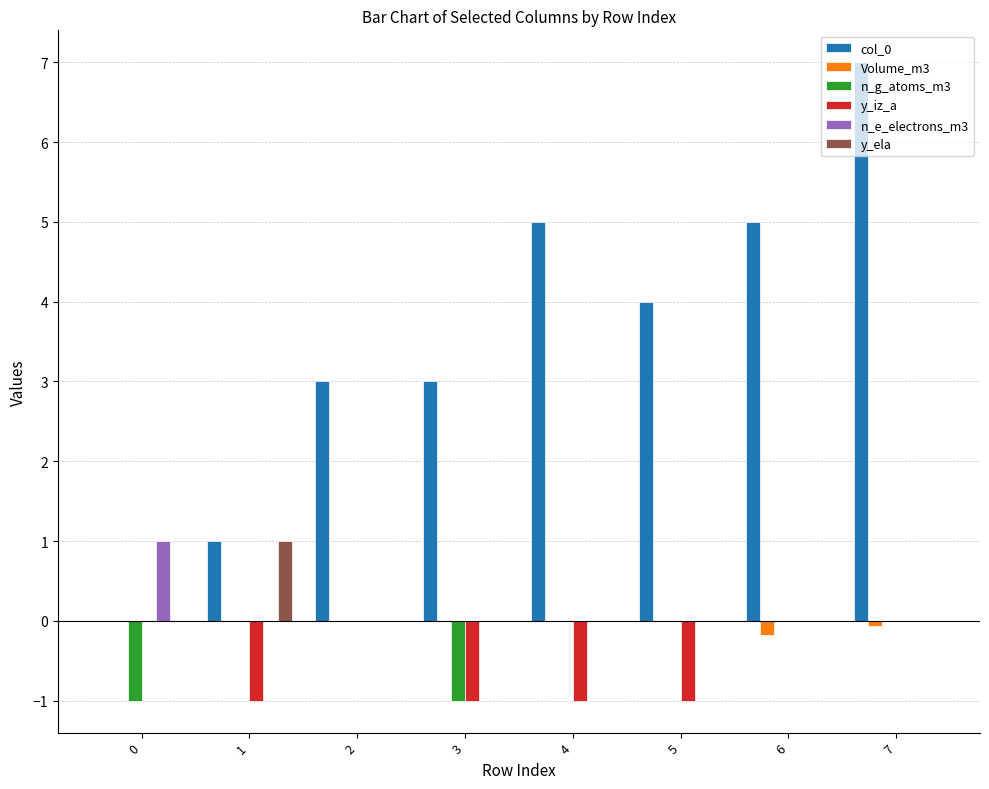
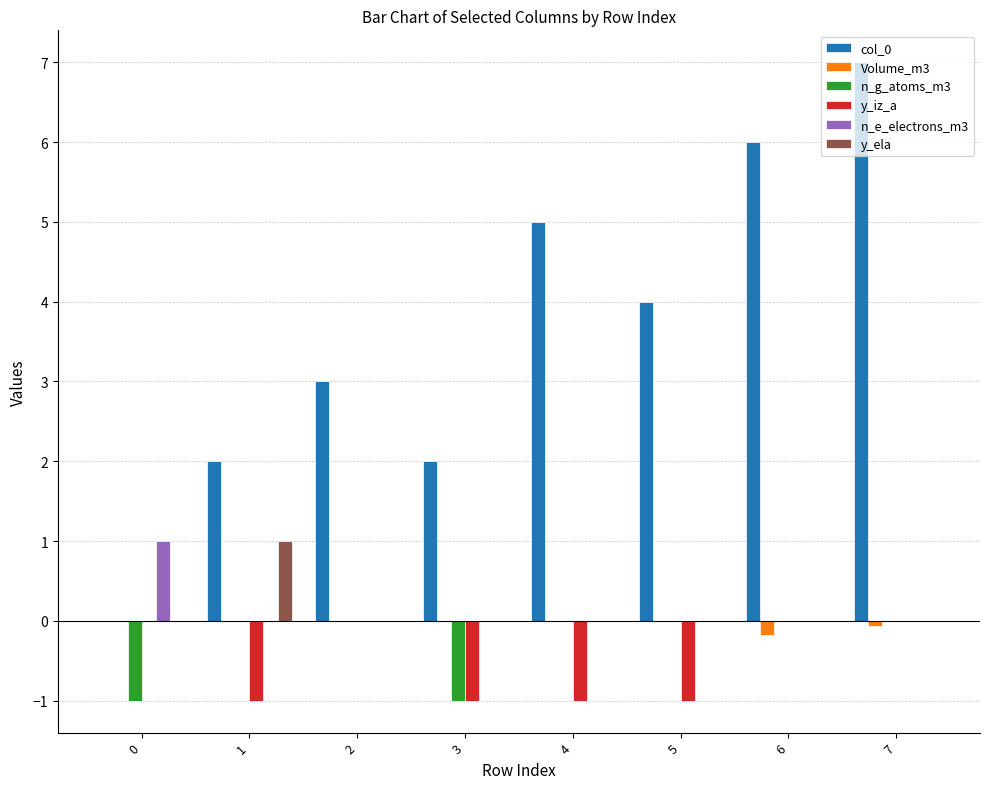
  {
    "col_0": {
      "0": 0,
-     "1": 1,
+     "1": 2,
      "2": 3,
-     "3": 3,
+     "3": 2,
      "4": 5,
      "5": 4,
-     "6": 5
+     "6": 6
    },
    "Volume_m3": {
      "0": 0,
      "1": 0,
      "2": 0,
      "3": 0,
      "4": 0,
      "5": 0,
      "6": -0.2,
      "7": -0.1
    },
    "n_g_atoms_m3": {
      "0": -1,
      "1": 0,
      "2": 0,
      "3": -1,
      "4": 0,
      "5": 0,
      "6": 0,
      "7": 0
    },
    "y_iz_a": {
      "0": 0,
      "1": -1,
      "2": 0,
      "3": -1,
      "4": -1,
      "5": -1,
      "6": 0,
      "7": 0
    },
    "n_e_electrons_m3": {
      "0": 1,
      "1": 0,
      "2": 0,
      "3": 0,
      "4": 0,
      "5": 0,
      "6": 0,
      "7": 0
    },
    "y_ela": {
      "0": 0,
      "1": 1,
      "2": 0,
      "3": 0,
      "4": 0,
      "5": 0,
      "6": 0,
      "7": 0
    }
  }
